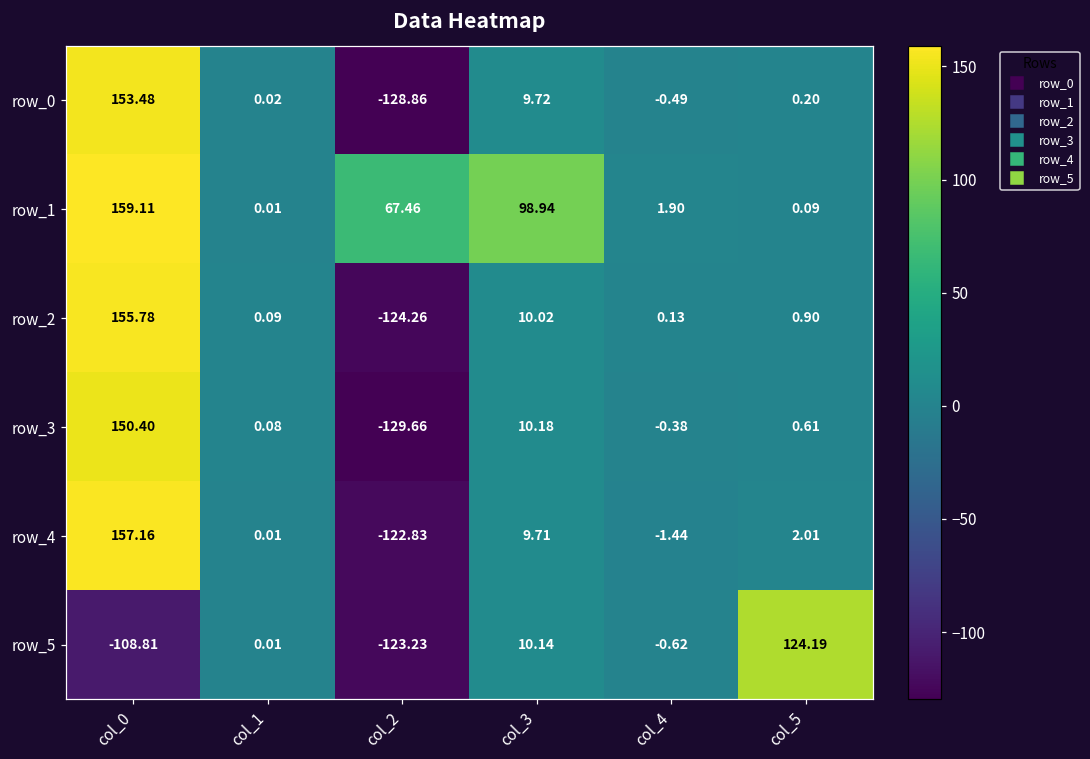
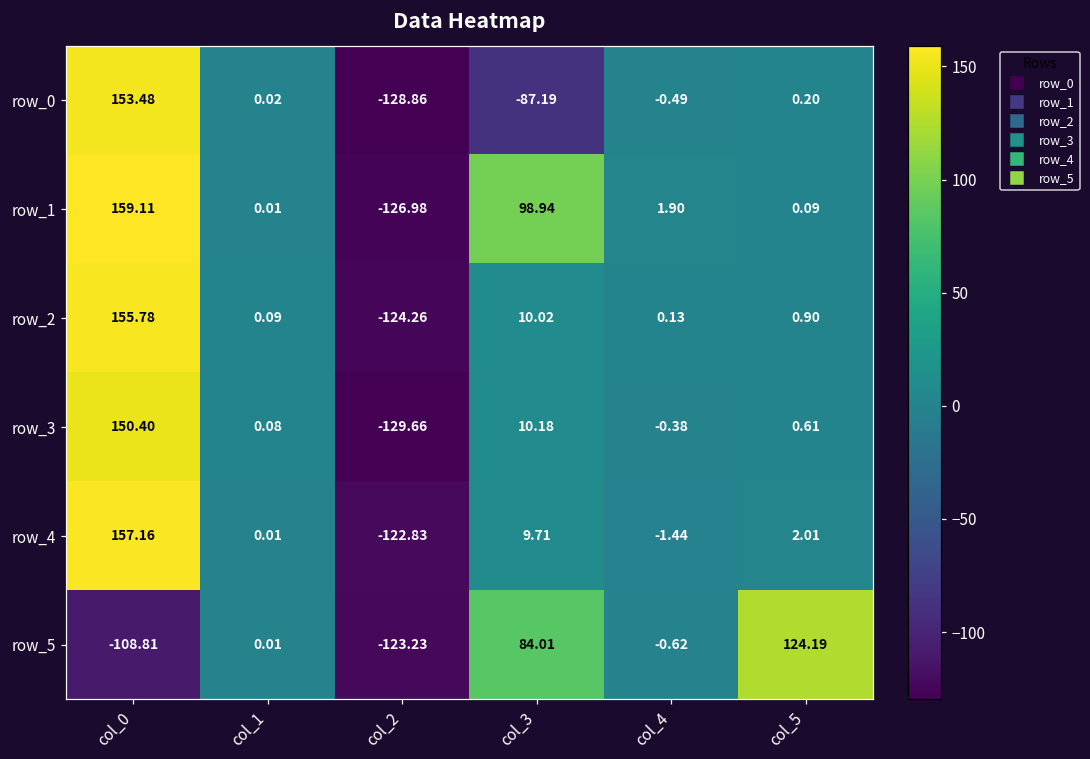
  {
    "row_0": {
      "col_0": 153.48,
      "col_1": 0.02,
      "col_2": -128.86,
-     "col_3": 9.72,
+     "col_3": -87.19,
      "col_4": -0.49,
      "col_5": 0.20
    },
    "row_1": {
      "col_0": 159.11,
      "col_1": 0.01,
-     "col_2": 67.46,
+     "col_2": -126.98,
      "col_3": 98.94,
      "col_4": 1.90,
      "col_5": 0.09
    },
    "row_2": {
      "col_0": 155.78,
      "col_1": 0.09,
      "col_2": -124.26,
      "col_3": 10.02,
      "col_4": 0.13,
      "col_5": 0.90
    },
    "row_3": {
      "col_0": 150.40,
      "col_1": 0.08,
      "col_2": -129.66,
      "col_3": 10.18,
      "col_4": -0.38,
      "col_5": 0.61
    },
    "row_4": {
      "col_0": 157.16,
      "col_1": 0.01,
      "col_2": -122.83,
      "col_3": 9.71,
      "col_4": -1.44,
      "col_5": 2.01
    },
    "row_5": {
      "col_0": -108.81,
      "col_1": 0.01,
      "col_2": -123.23,
-     "col_3": 10.14,
+     "col_3": 84.01,
      "col_4": -0.62,
      "col_5": 124.19
    }
  }
